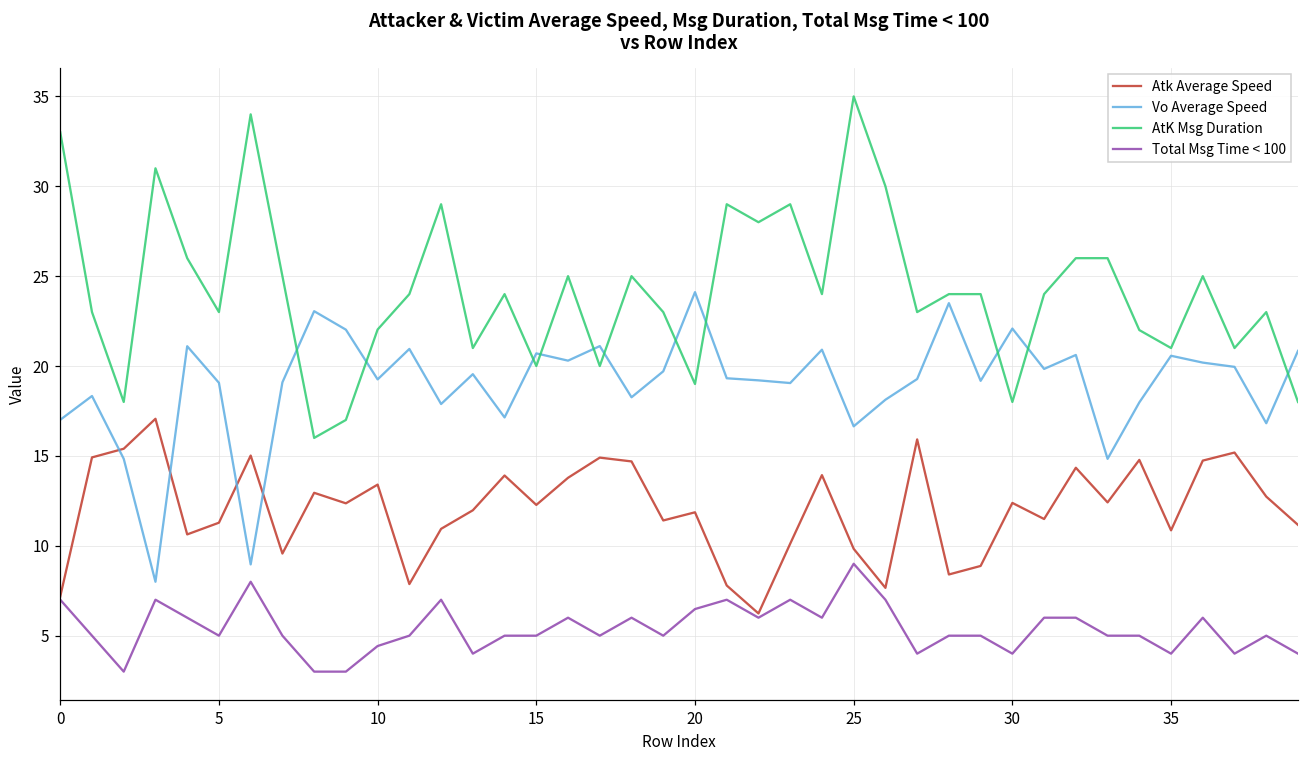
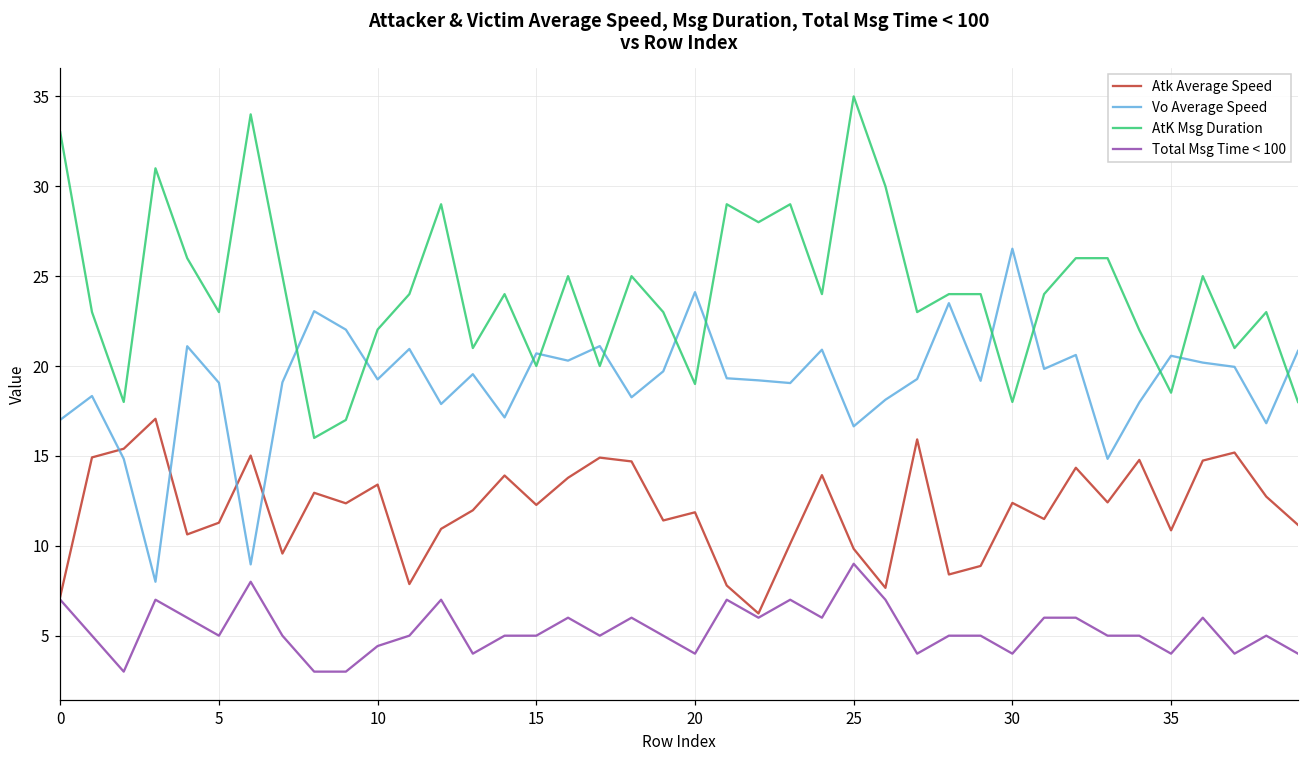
  {
    "Atk Average Speed": {
      "0": 7.2,
      "5": 11.3,
      "10": 13.4,
      "15": 12.3,
      "20": 11.9,
      "25": 9.8,
      "30": 12.4,
      "35": 10.9
    },
    "Vo Average Speed": {
      "0": 17.0,
      "5": 19.1,
      "10": 19.3,
      "15": 20.7,
      "20": 24.1,
      "25": 16.6,
-     "30": 22.1,
+     "30": 26.5,
      "35": 20.6
    },
    "AtK Msg Duration": {
      "0": 33.0,
      "5": 23.0,
      "10": 22.0,
      "15": 20.0,
      "20": 19.0,
      "25": 35.0,
      "30": 18.0,
-     "35": 21.0
+     "35": 18.5
    },
    "Total Msg Time < 100": {
      "0": 7.0,
      "5": 5.0,
      "10": 4.4,
      "15": 5.0,
-     "20": 6.5,
+     "20": 4.0,
      "25": 9.0,
      "30": 4.0,
      "35": 4.0
    }
  }
